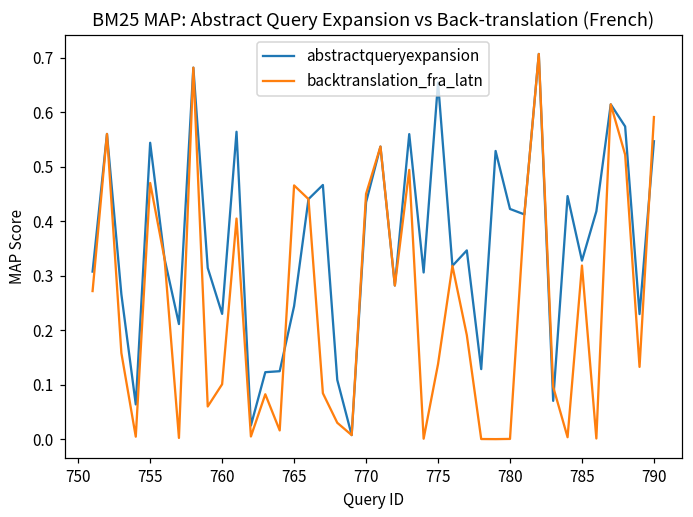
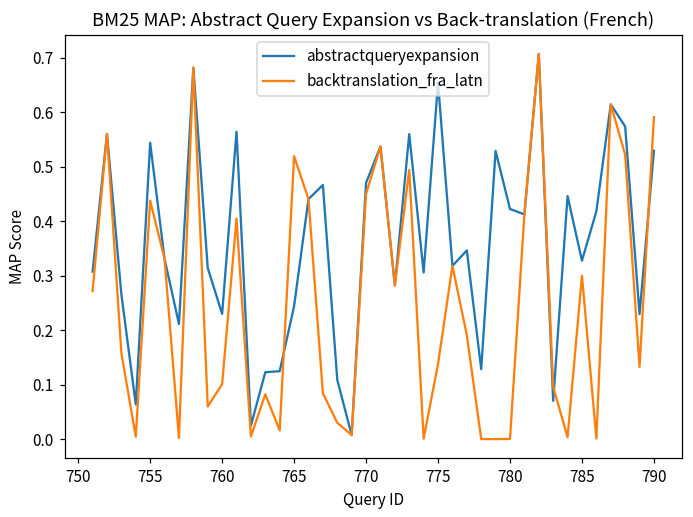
  {
    "abstractqueryexpansion": {
      "755": 0.54,
      "760": 0.23,
      "765": 0.24,
-     "770": 0.43,
+     "770": 0.47,
      "780": 0.42,
      "785": 0.33,
-     "790": 0.55
+     "790": 0.53
    },
    "backtranslation_fra_latn": {
-     "755": 0.47,
+     "755": 0.44,
      "760": 0.10,
-     "765": 0.47,
+     "765": 0.52,
      "770": 0.45,
      "775": 0.14,
      "780": 0.00,
-     "785": 0.32,
+     "785": 0.30,
      "790": 0.59
    }
  }
